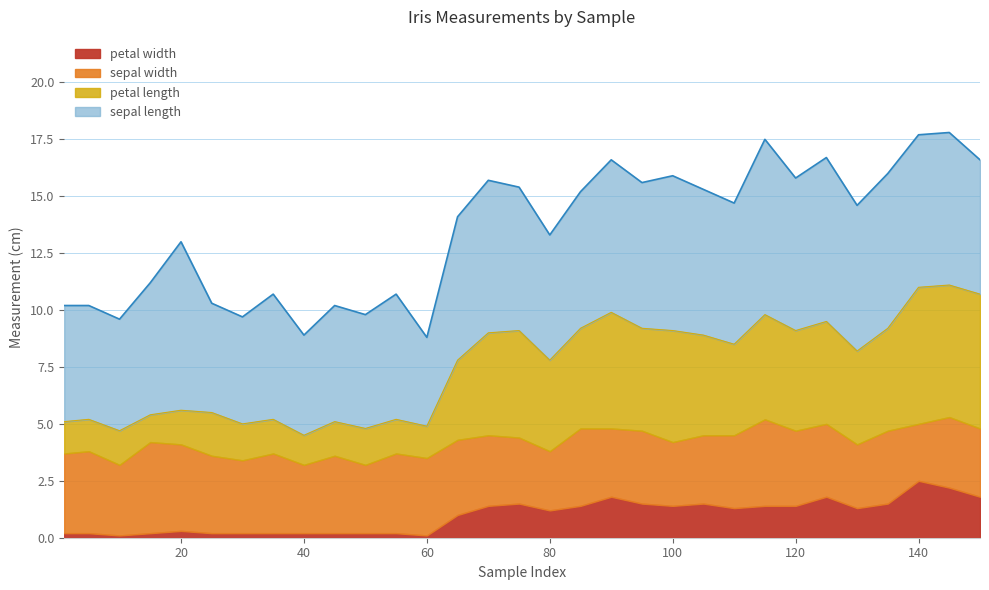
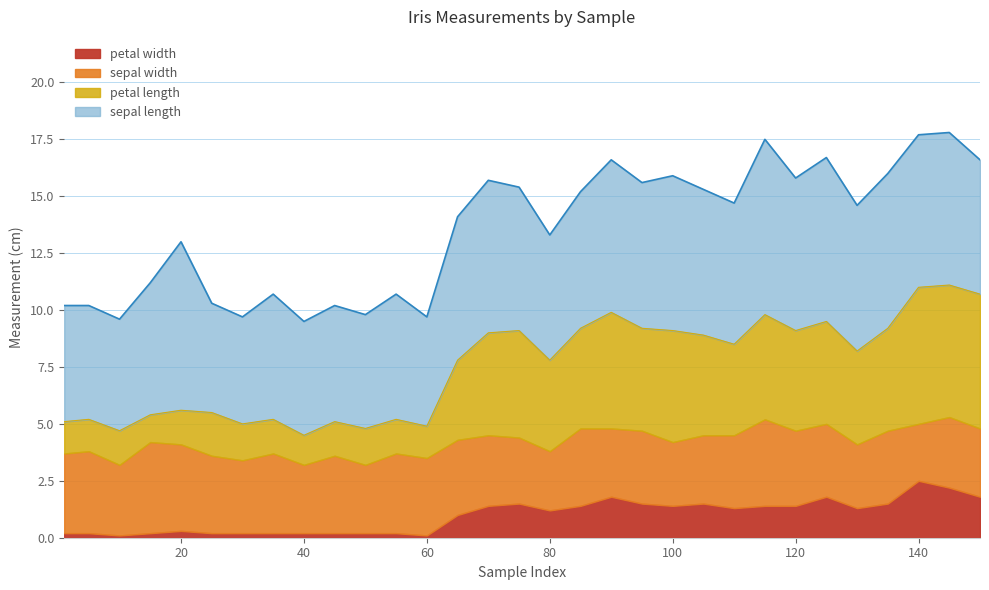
  {
    "petal width": {
      "20": 0.3,
      "40": 0.2,
      "80": 1.2,
      "100": 1.4,
      "120": 1.4,
      "140": 2.5
    },
    "sepal length": {
      "20": 7.4,
-     "40": 4.4,
-     "60": 3.9,
+     "40": 5.0,
+     "60": 4.8,
      "80": 5.5,
      "100": 6.8,
      "120": 6.7,
      "140": 6.7
    }
  }
